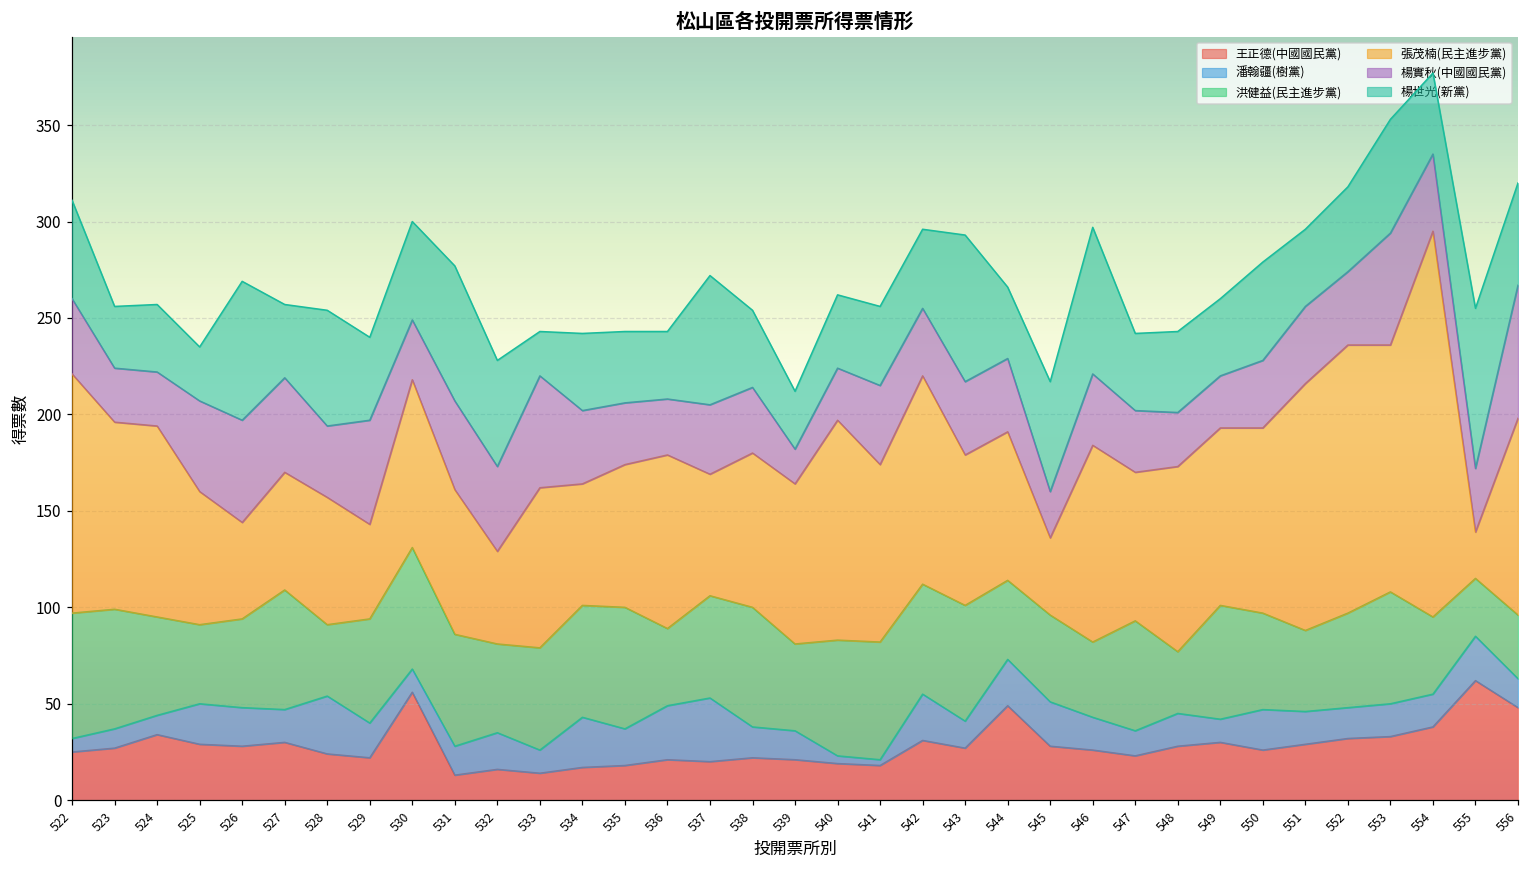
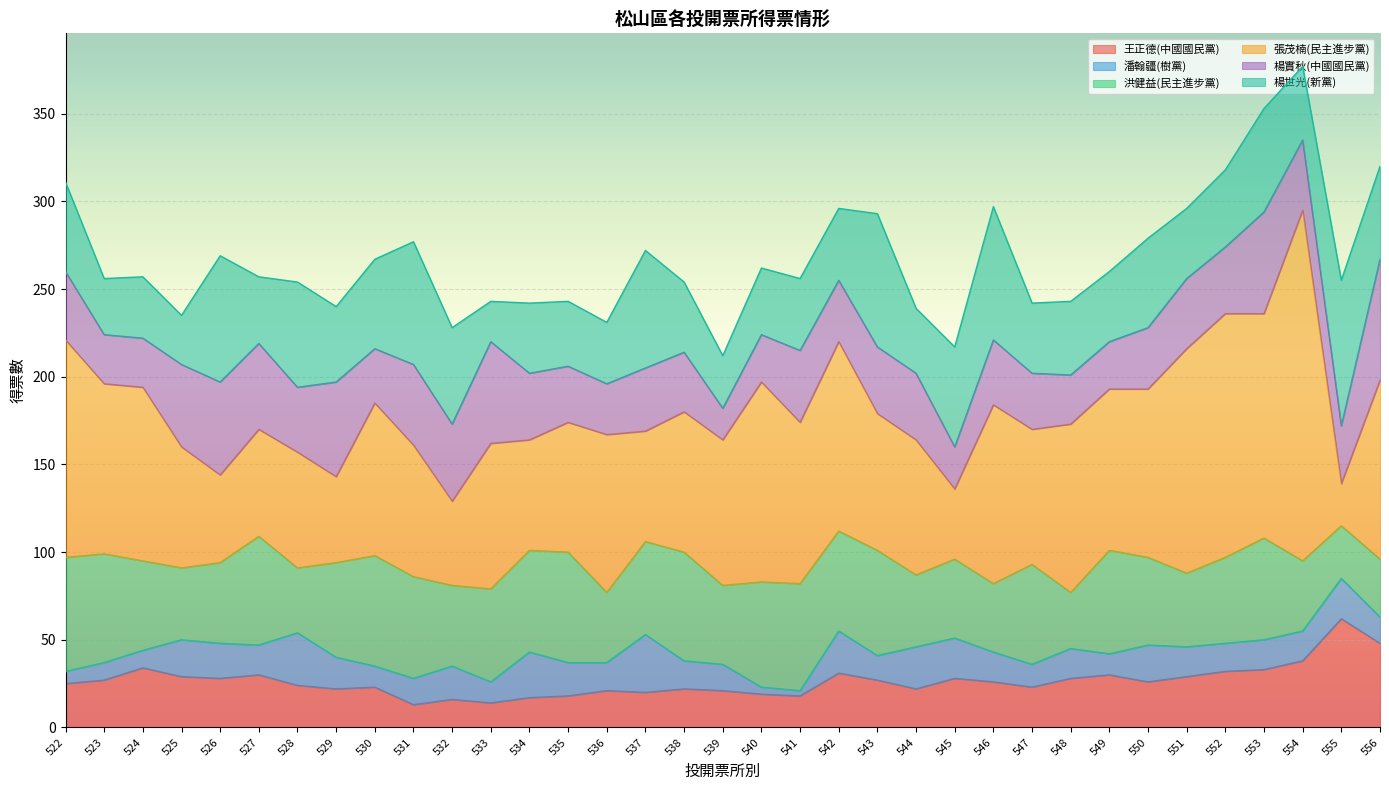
  {
    "王正德(中國國民黨)": {
      "522": 25,
      "523": 27,
      "524": 34,
      "525": 29,
      "526": 28,
      "527": 30,
      "528": 24,
      "529": 22,
-     "530": 56,
+     "530": 23,
      "531": 13,
      "532": 16,
      "533": 14,
      "534": 17,
      "535": 18,
      "536": 21,
      "537": 20,
      "538": 22,
      "539": 21,
      "540": 19,
      "541": 18,
      "542": 31,
      "543": 27,
-     "544": 49,
+     "544": 22,
      "545": 28,
      "546": 26,
      "547": 23,
      "548": 28,
      "549": 30,
      "550": 26,
      "551": 29,
      "552": 32,
      "553": 33,
      "554": 38,
      "555": 62,
      "556": 48
    },
    "潘翰疆(樹黨)": {
      "522": 7,
      "523": 10,
      "524": 10,
      "525": 21,
      "526": 20,
      "527": 17,
      "528": 30,
      "529": 18,
      "530": 12,
      "531": 15,
      "532": 19,
      "533": 12,
      "534": 26,
      "535": 19,
-     "536": 28,
+     "536": 16,
      "537": 33,
      "538": 16,
      "539": 15,
      "540": 4,
      "541": 3,
      "542": 24,
      "543": 14,
      "544": 24,
      "545": 23,
      "546": 17,
      "547": 13,
      "548": 17,
      "549": 12,
      "550": 21,
      "551": 17,
      "552": 16,
      "553": 17,
      "554": 17,
      "555": 23,
      "556": 15
    },
    "張茂楠(民主進步黨)": {
      "522": 124,
      "523": 97,
      "524": 99,
      "525": 69,
      "526": 50,
      "527": 61,
      "528": 66,
      "529": 49,
      "530": 87,
      "531": 75,
      "532": 48,
      "533": 83,
      "534": 63,
      "535": 74,
      "536": 90,
      "537": 63,
      "538": 80,
      "539": 83,
      "540": 114,
      "541": 92,
      "542": 108,
      "543": 78,
      "544": 77,
      "545": 40,
      "546": 102,
      "547": 77,
      "548": 96,
      "549": 92,
      "550": 96,
      "551": 128,
      "552": 139,
      "553": 128,
      "554": 200,
      "555": 24,
      "556": 102
    },
    "楊實秋(中國國民黨)": {
      "522": 39,
      "523": 28,
      "524": 28,
      "525": 47,
      "526": 53,
      "527": 49,
      "528": 37,
      "529": 54,
      "530": 31,
      "531": 46,
      "532": 44,
      "533": 58,
      "534": 38,
      "535": 32,
      "536": 29,
      "537": 36,
      "538": 34,
      "539": 18,
      "540": 27,
      "541": 41,
      "542": 35,
      "543": 38,
      "544": 38,
      "545": 24,
      "546": 37,
      "547": 32,
      "548": 28,
      "549": 27,
      "550": 35,
      "551": 40,
      "552": 38,
      "553": 58,
      "554": 40,
      "555": 33,
      "556": 69
    }
  }
